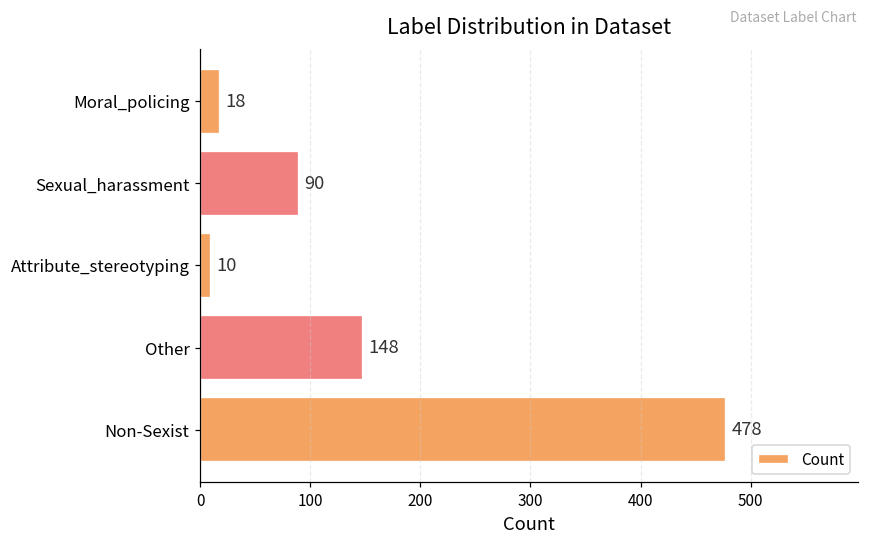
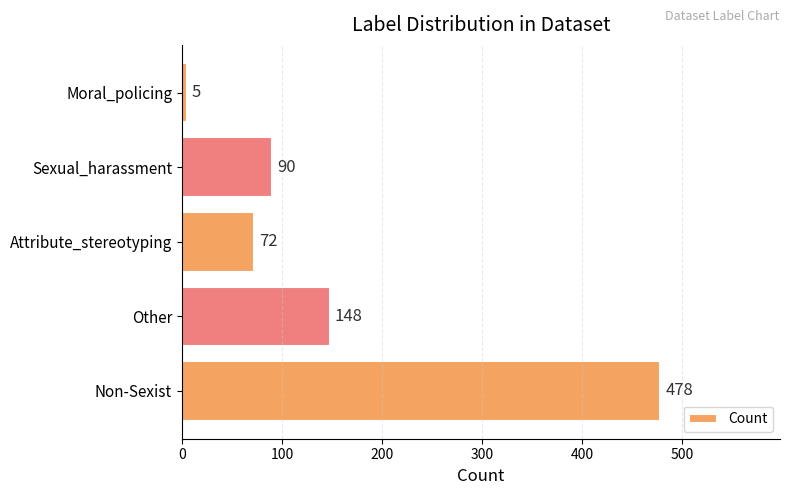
  {
-   "Moral_policing": 18,
+   "Moral_policing": 5,
    "Sexual_harassment": 90,
-   "Attribute_stereotyping": 10,
+   "Attribute_stereotyping": 72,
    "Other": 148,
    "Non-Sexist": 478
  }
